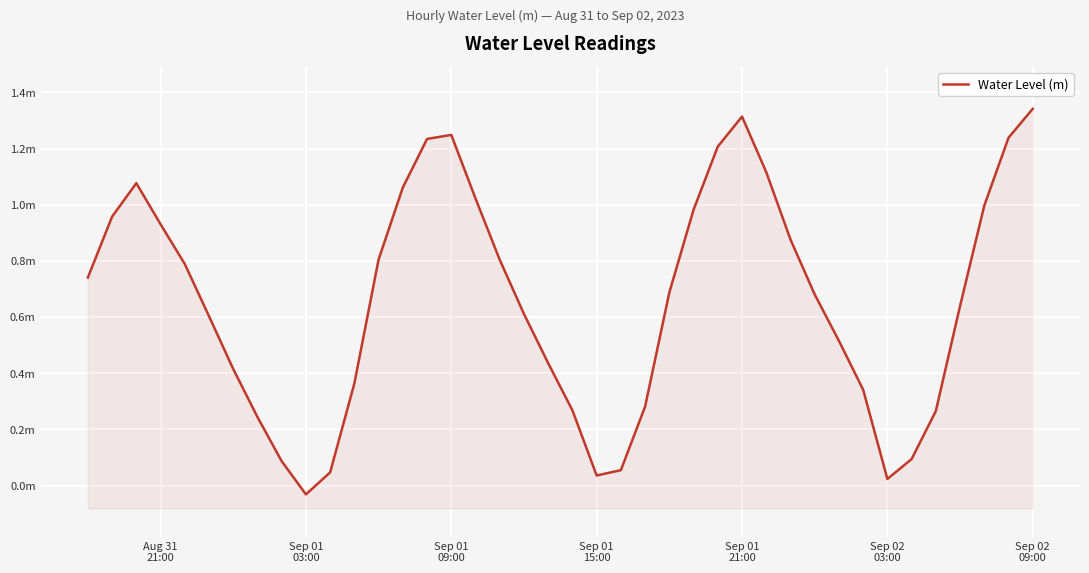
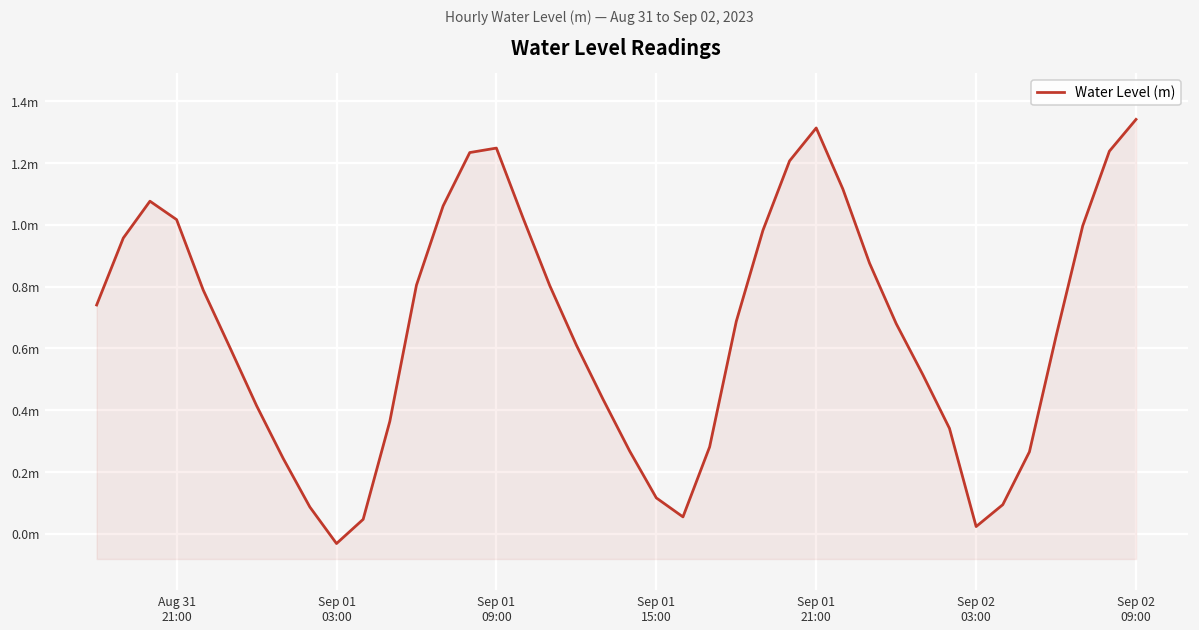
  {
-   "Aug 31 21:00": "0.93m",
+   "Aug 31 21:00": "1.02m",
    "Sep 01 03:00": "-0.03m",
    "Sep 01 09:00": "1.25m",
-   "Sep 01 15:00": "0.04m",
+   "Sep 01 15:00": "0.12m",
    "Sep 01 21:00": "1.31m",
    "Sep 02 03:00": "0.02m",
    "Sep 02 09:00": "1.34m"
  }
